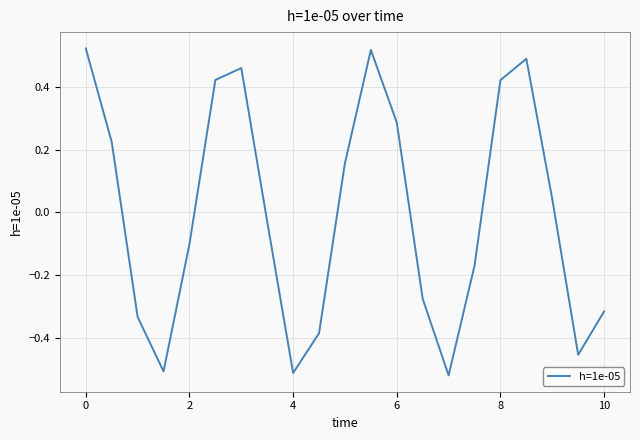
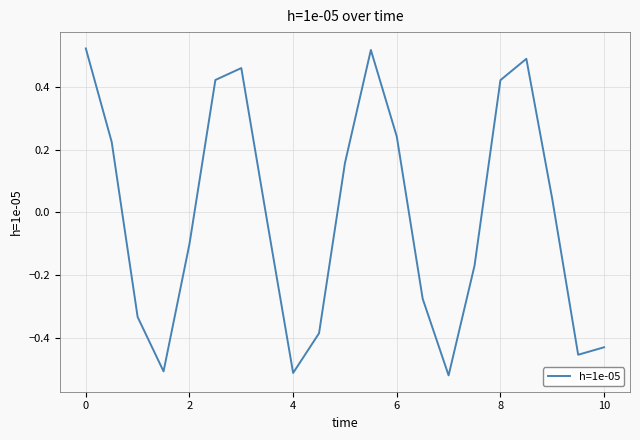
  {
    "0": 0.52,
    "2": -0.10,
    "4": -0.51,
-   "6": 0.29,
+   "6": 0.24,
    "8": 0.42,
-   "10": -0.32
+   "10": -0.43
  }
